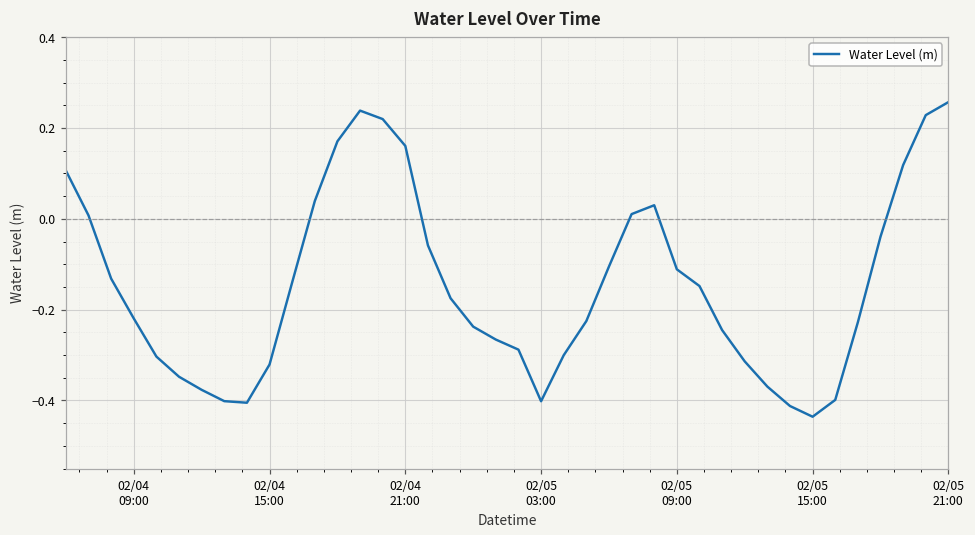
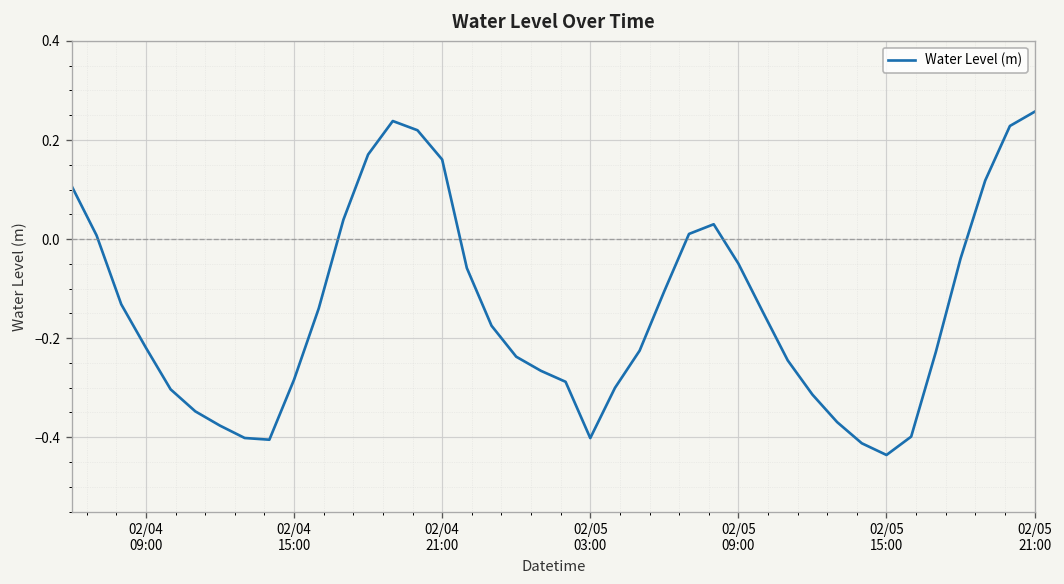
  {
    "02/04 09:00": -0.22,
-   "02/04 15:00": -0.32,
+   "02/04 15:00": -0.28,
    "02/04 21:00": 0.16,
    "02/05 03:00": -0.40,
-   "02/05 09:00": -0.11,
+   "02/05 09:00": -0.05,
    "02/05 15:00": -0.44,
    "02/05 21:00": 0.26
  }
